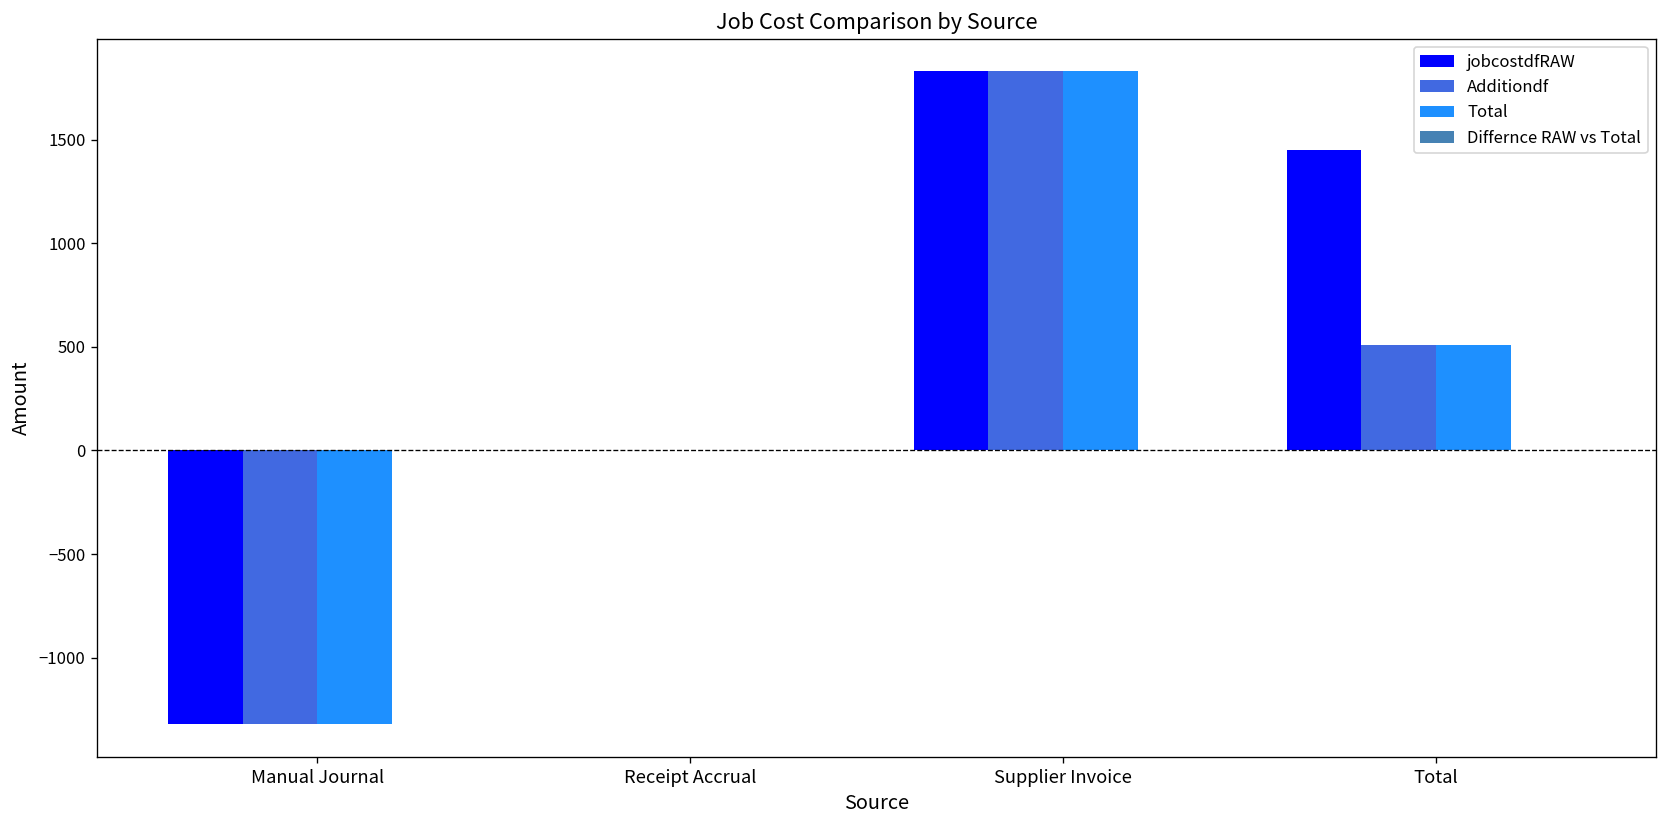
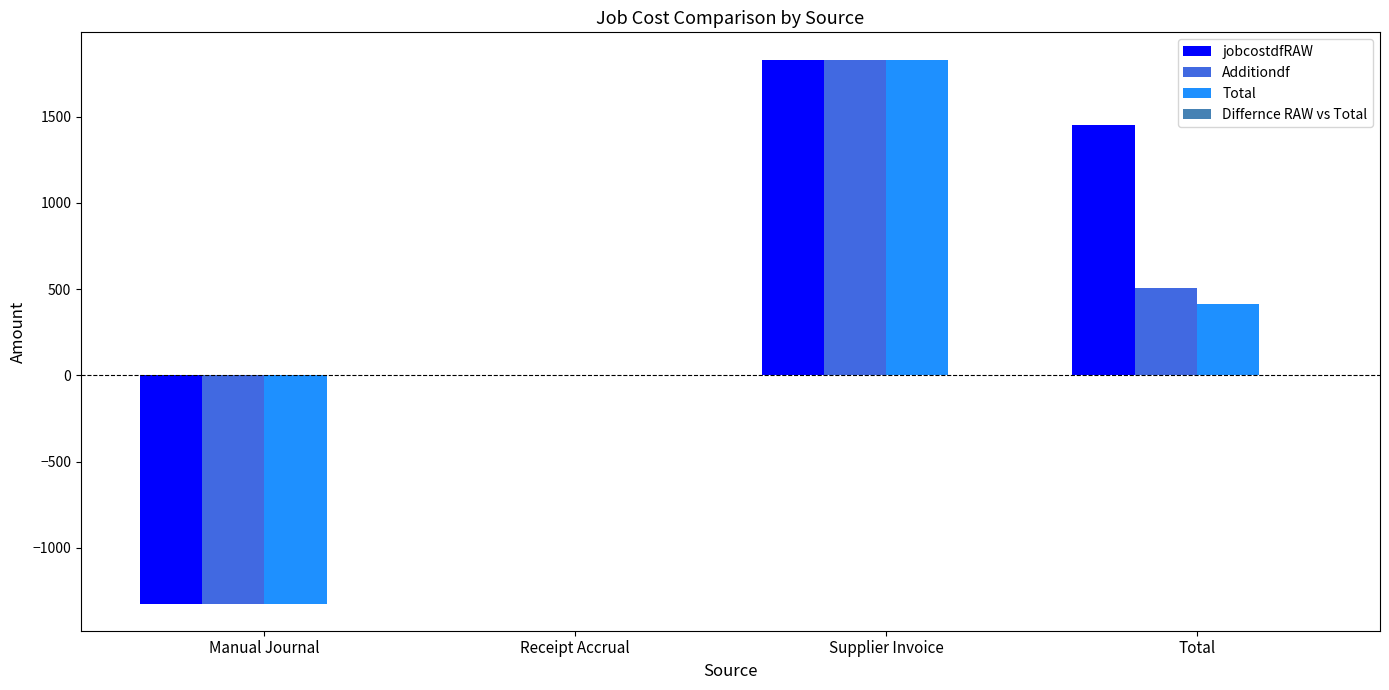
  {
    "jobcostdfRAW": {
      "Manual Journal": -1320,
      "Receipt Accrual": 0,
      "Supplier Invoice": 1830,
      "Total": 1450
    },
    "Total": {
      "Manual Journal": -1320,
      "Receipt Accrual": 0,
      "Supplier Invoice": 1830,
-     "Total": 510
+     "Total": 410
    }
  }
